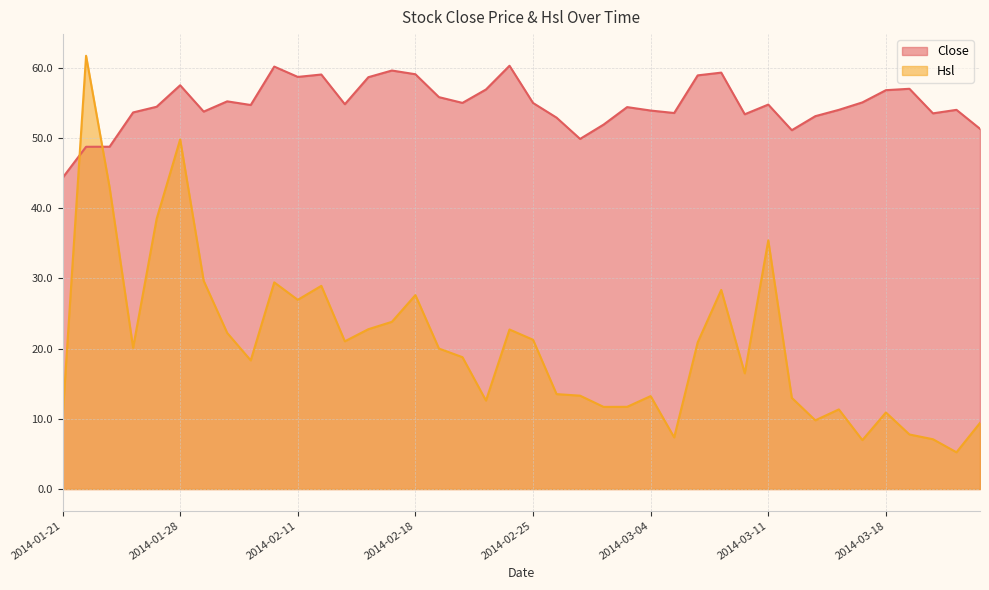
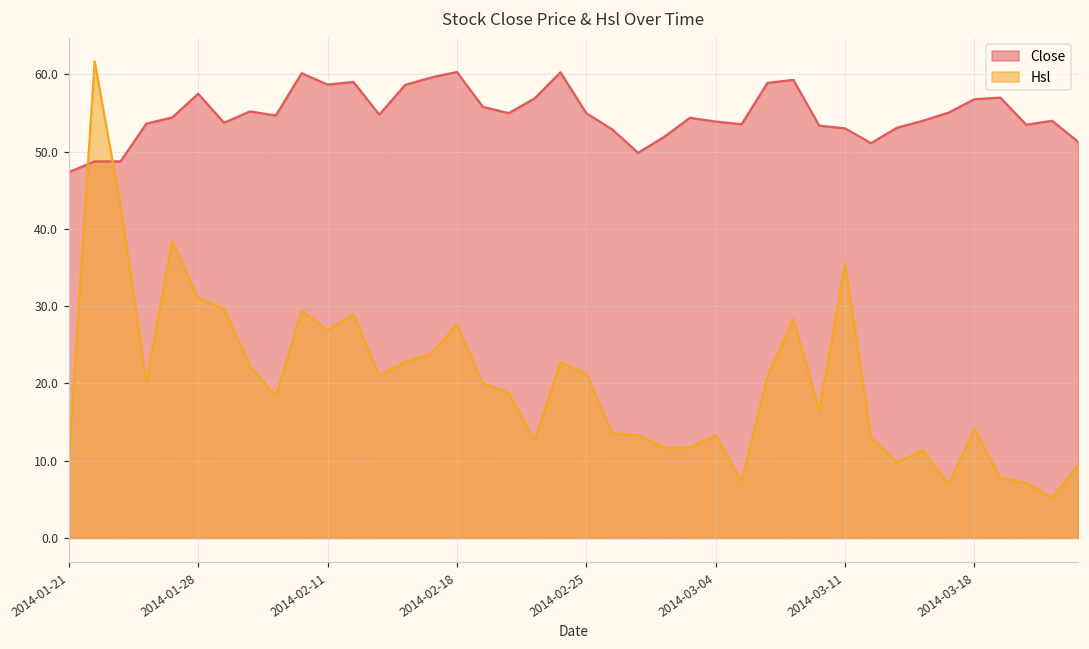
  {
    "Close": {
-     "2014-01-21": 44,
+     "2014-01-21": 47,
      "2014-01-28": 58,
      "2014-02-11": 59,
-     "2014-02-18": 59,
+     "2014-02-18": 60,
      "2014-02-25": 55,
      "2014-03-04": 54,
-     "2014-03-11": 55,
+     "2014-03-11": 53,
      "2014-03-18": 57
    },
    "Hsl": {
      "2014-01-21": 10,
-     "2014-01-28": 50,
+     "2014-01-28": 31,
      "2014-02-11": 27,
      "2014-02-18": 28,
      "2014-02-25": 21,
      "2014-03-04": 13,
      "2014-03-11": 35,
-     "2014-03-18": 11
+     "2014-03-18": 14
    }
  }
